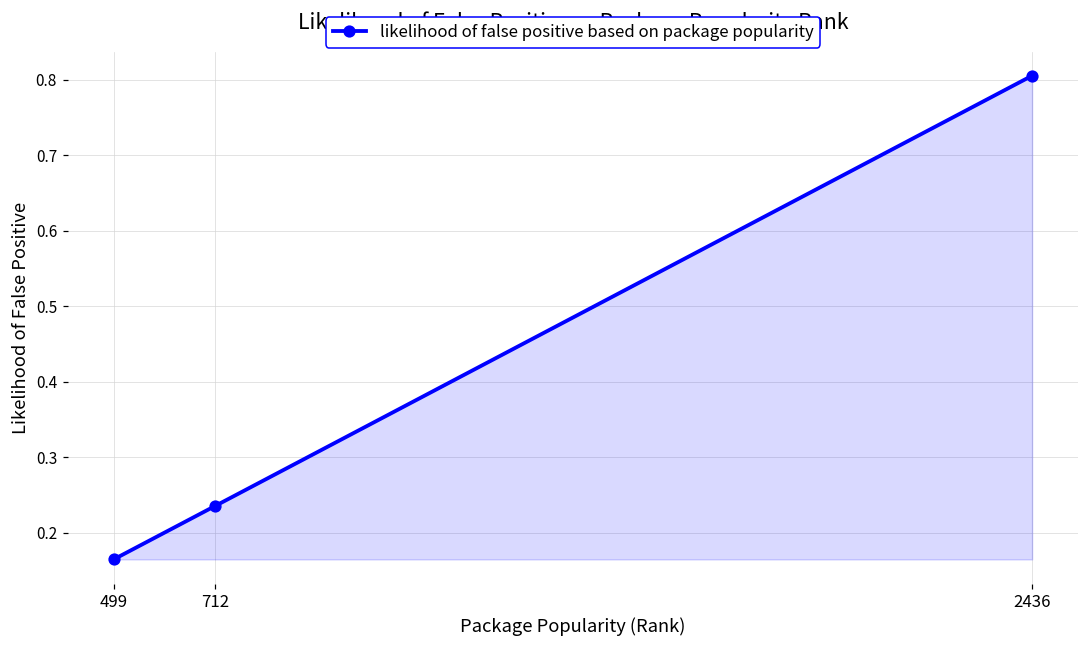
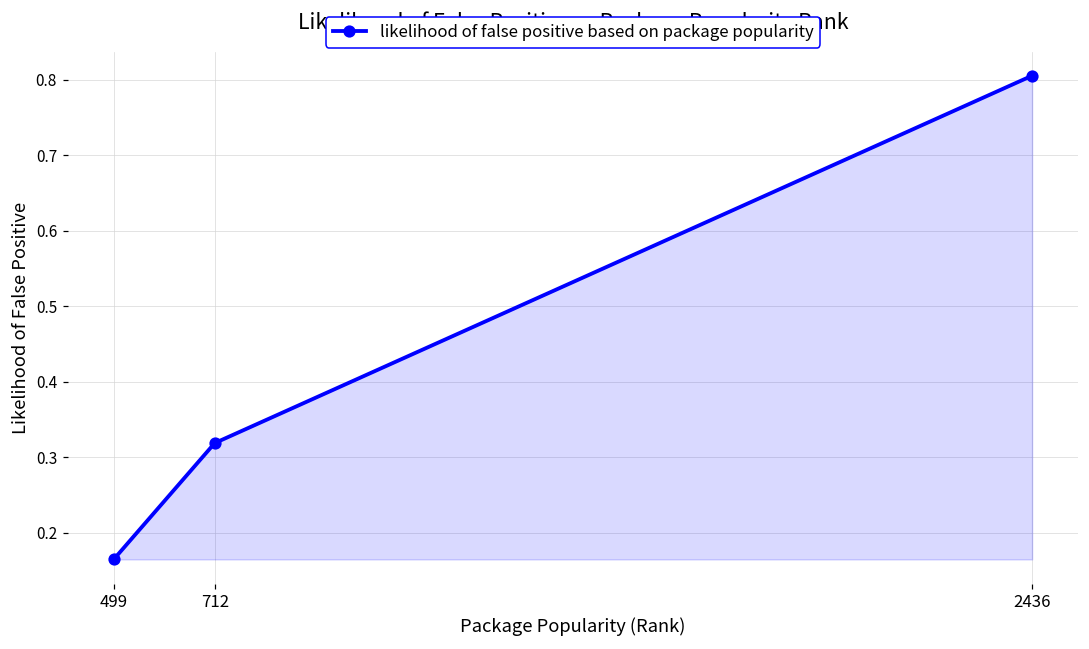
  {
    "499": 0.16,
-   "712": 0.24,
+   "712": 0.32,
    "2436": 0.81
  }
